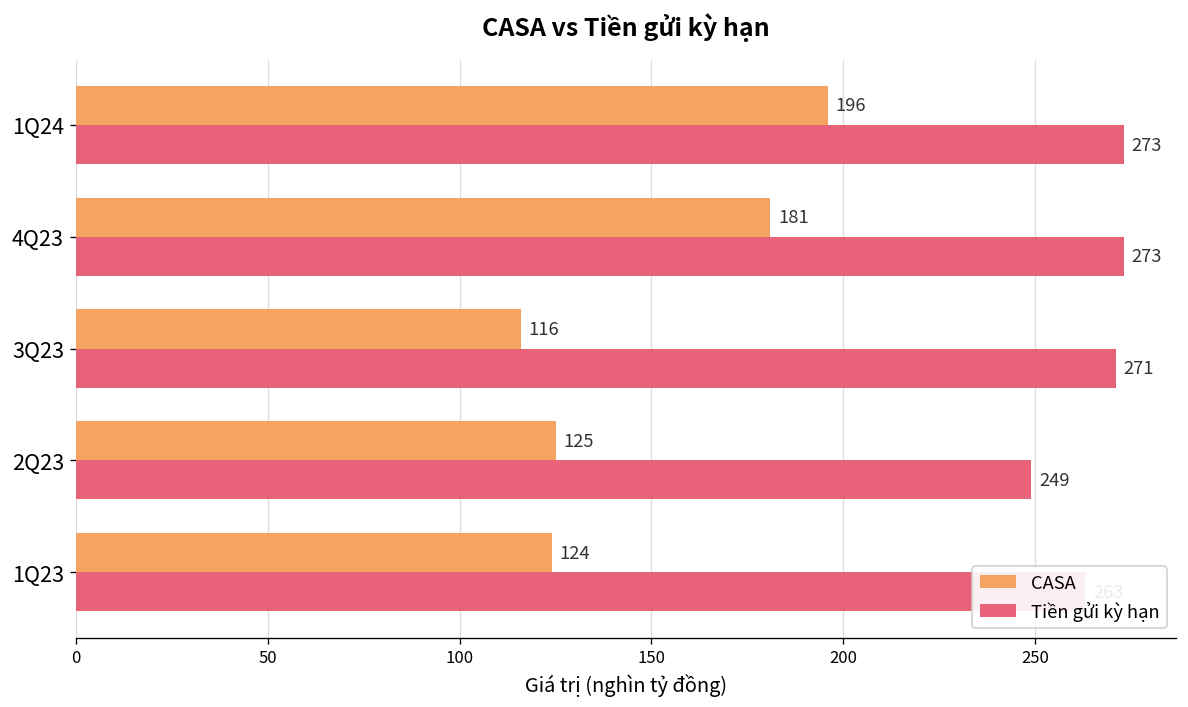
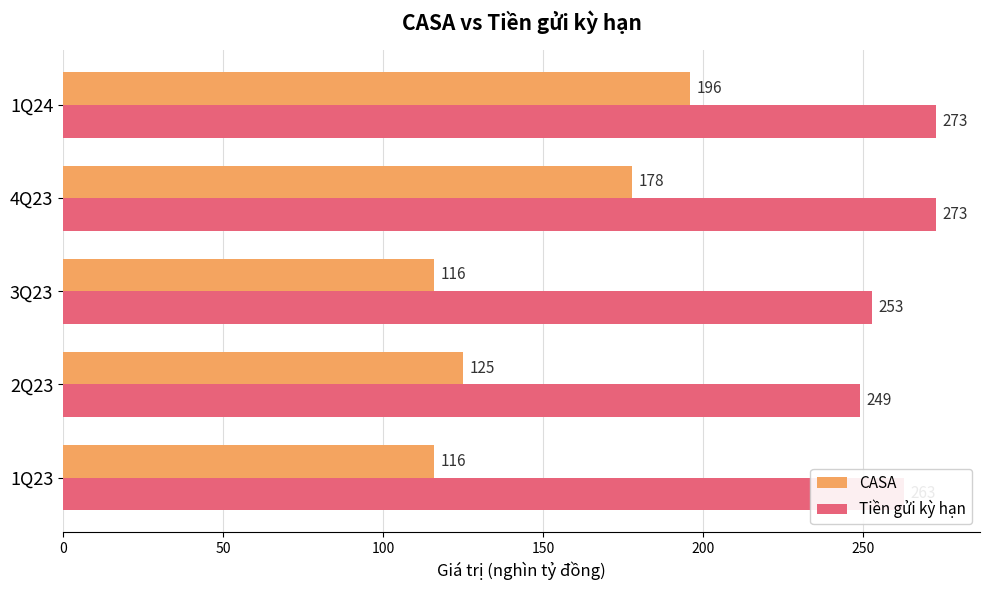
  {
    "CASA": {
      "1Q24": 196,
-     "4Q23": 181,
+     "4Q23": 178,
      "3Q23": 116,
      "2Q23": 125,
-     "1Q23": 124
+     "1Q23": 116
    },
    "Tiền gửi kỳ hạn": {
      "1Q24": 273,
      "4Q23": 273,
-     "3Q23": 271,
+     "3Q23": 253,
      "2Q23": 249
    }
  }
